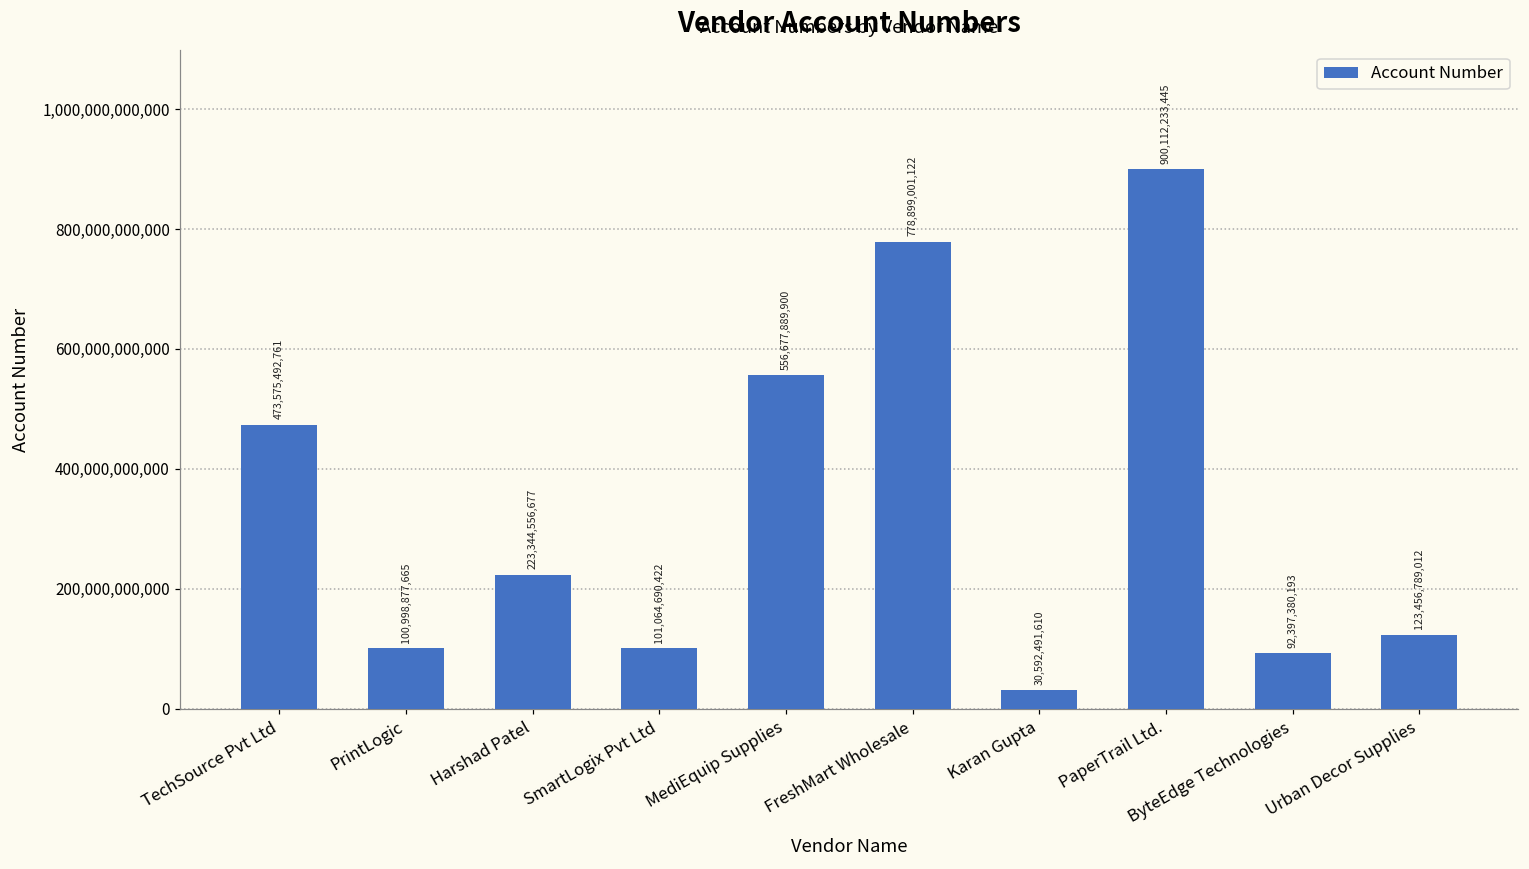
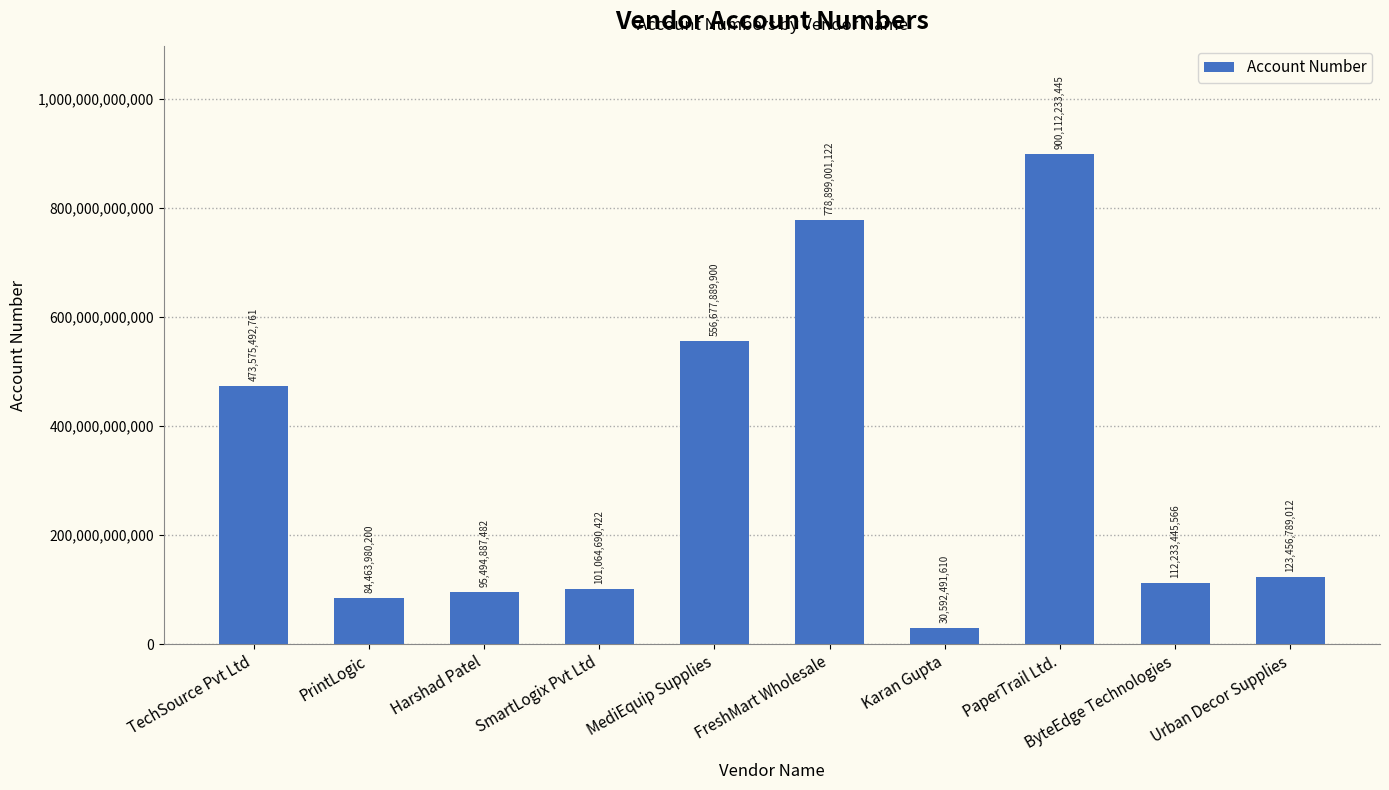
  {
    "TechSource Pvt Ltd": "473,575,492,761",
-   "PrintLogic": "100,998,877,665",
-   "Harshad Patel": "223,344,556,677",
+   "PrintLogic": "84,463,980,200",
+   "Harshad Patel": "95,494,887,482",
    "SmartLogix Pvt Ltd": "101,064,690,422",
    "MediEquip Supplies": "556,677,889,900",
    "FreshMart Wholesale": "778,899,001,122",
    "Karan Gupta": "30,592,491,610",
    "PaperTrail Ltd.": "900,112,233,445",
-   "ByteEdge Technologies": "92,397,380,193",
+   "ByteEdge Technologies": "112,233,445,566",
    "Urban Decor Supplies": "123,456,789,012"
  }
